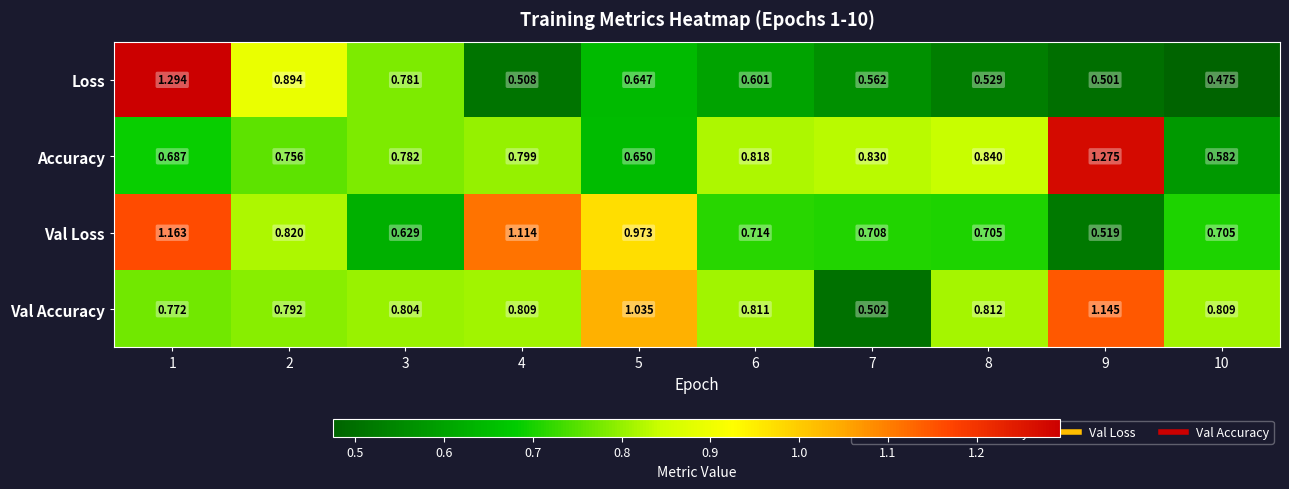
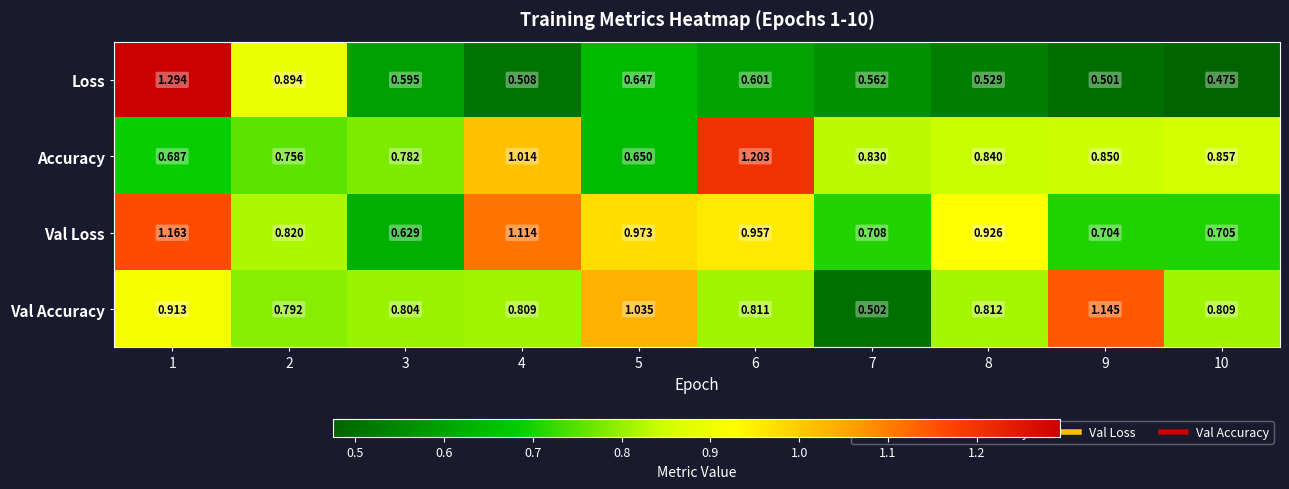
  {
    "Loss": {
-     "3": 0.781
+     "3": 0.595
    },
    "Accuracy": {
-     "4": 0.799,
-     "6": 0.818,
-     "9": 1.275,
-     "10": 0.582
+     "4": 1.014,
+     "6": 1.203,
+     "9": 0.850,
+     "10": 0.857
    },
    "Val Loss": {
-     "6": 0.714,
-     "8": 0.705,
-     "9": 0.519
+     "6": 0.957,
+     "8": 0.926,
+     "9": 0.704
    },
    "Val Accuracy": {
-     "1": 0.772
+     "1": 0.913
    }
  }
